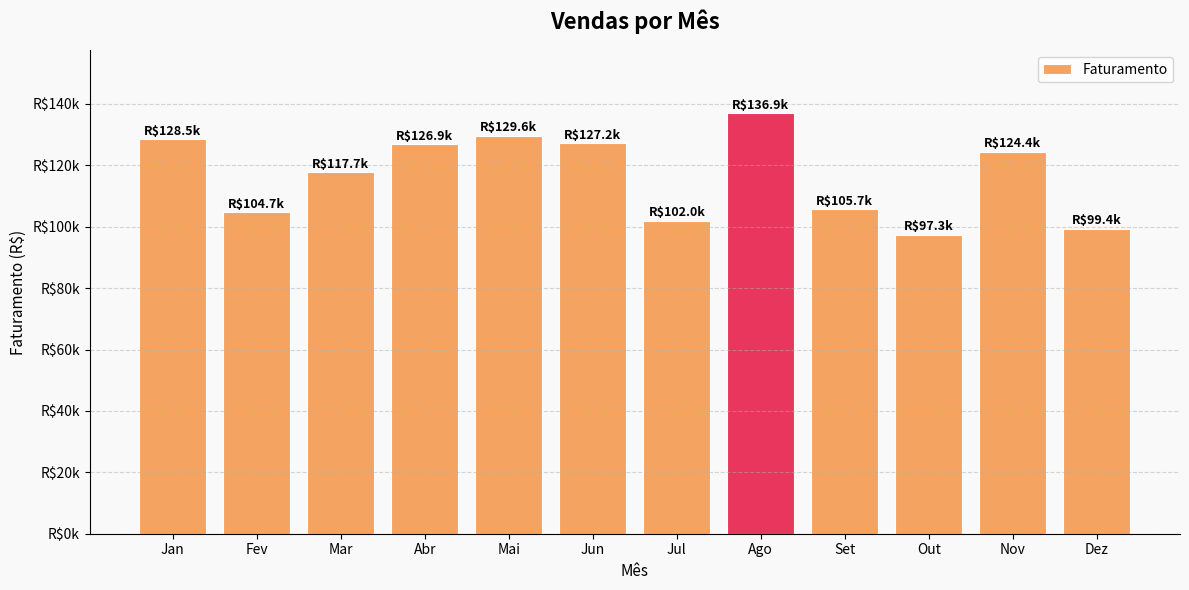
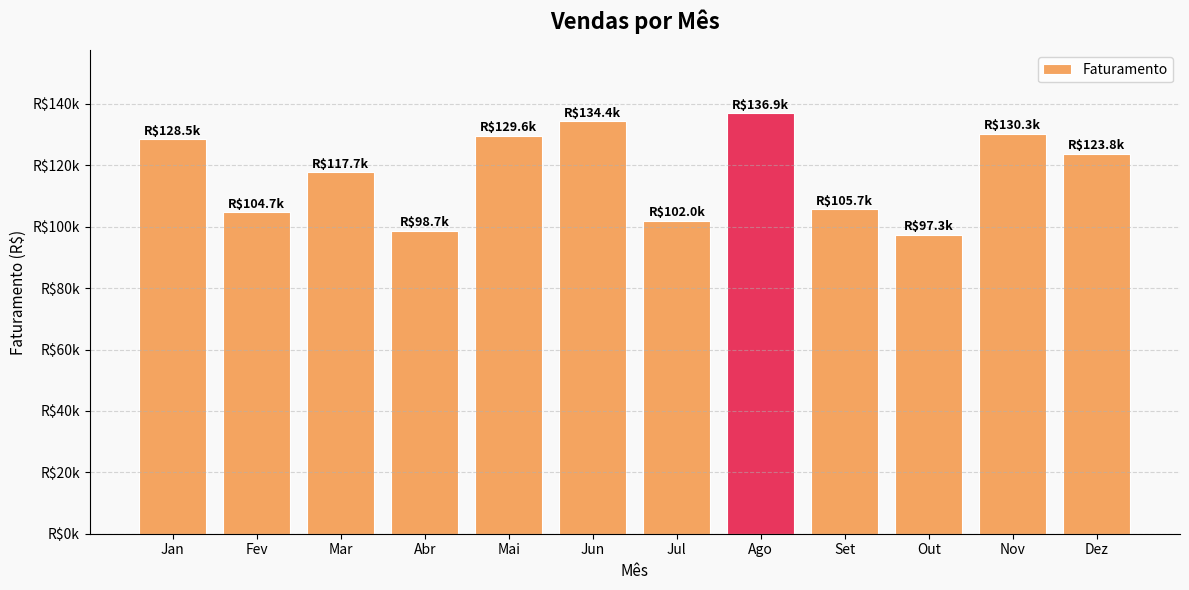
  {
    "Jan": "$128.5k",
    "Fev": "$104.7k",
    "Mar": "$117.7k",
-   "Abr": "$126.9k",
+   "Abr": "$98.7k",
    "Mai": "$129.6k",
-   "Jun": "$127.2k",
+   "Jun": "$134.4k",
    "Jul": "$102.0k",
    "Ago": "$136.9k",
    "Set": "$105.7k",
    "Out": "$97.3k",
-   "Nov": "$124.4k",
-   "Dez": "$99.4k"
+   "Nov": "$130.3k",
+   "Dez": "$123.8k"
  }
